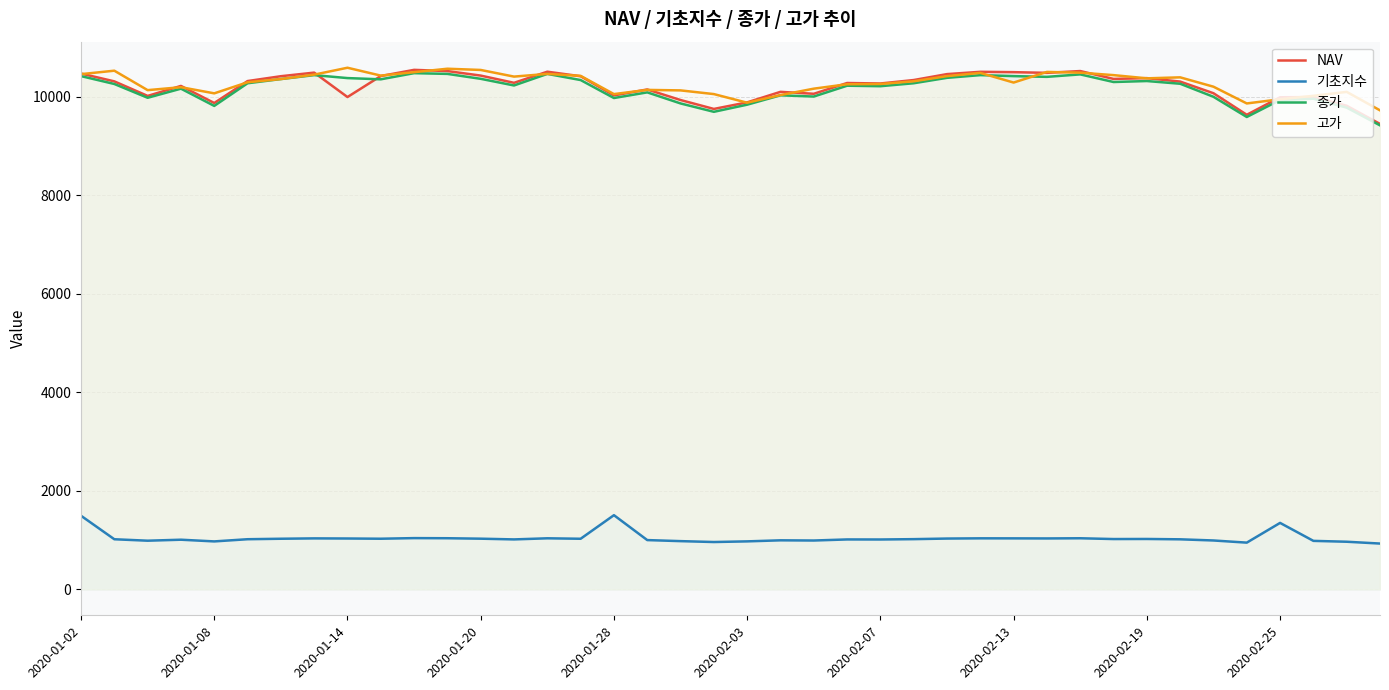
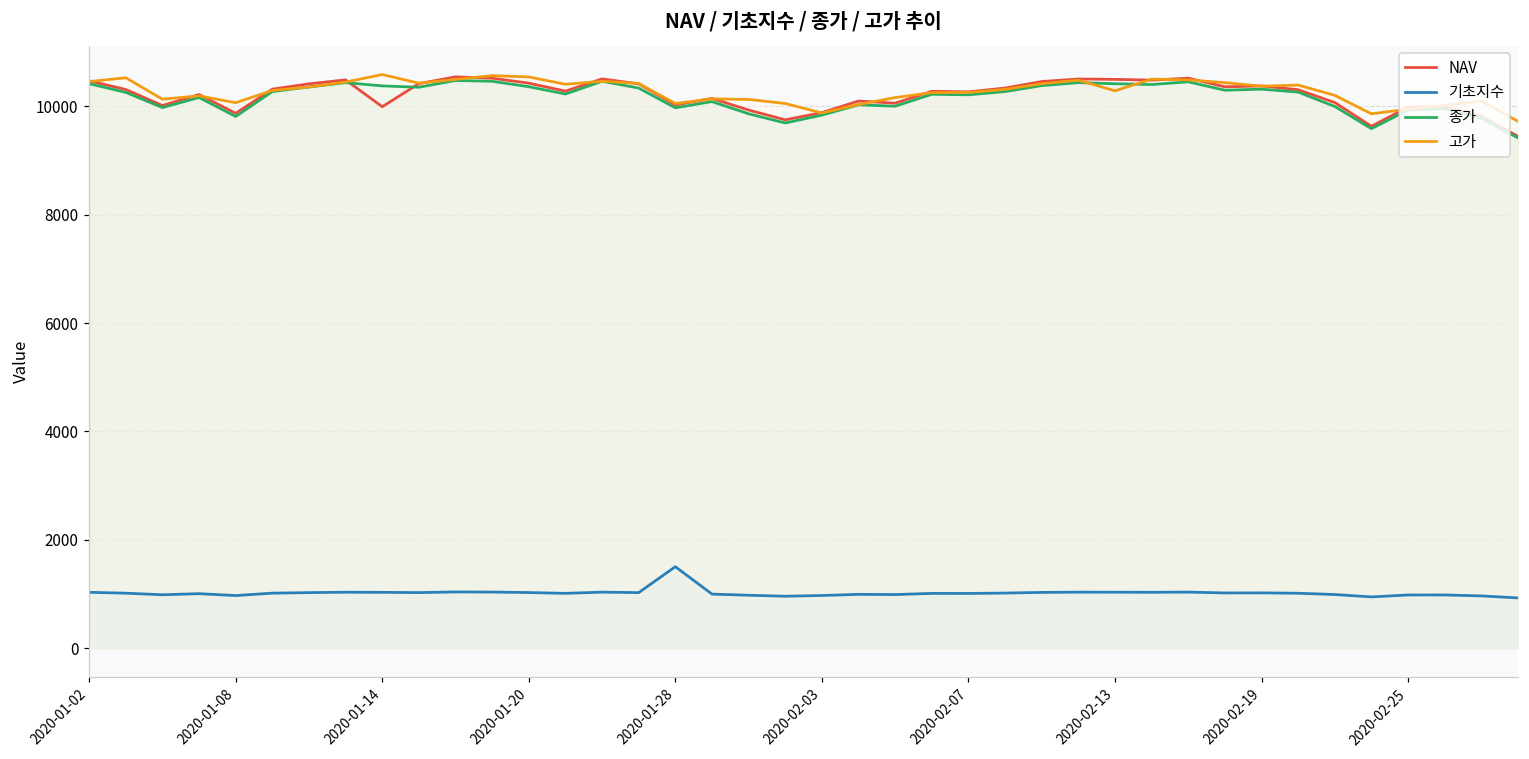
  {
    "NAV": {
      "2020-01-08": 9900,
      "2020-01-14": 10000,
      "2020-01-20": 10400,
      "2020-02-13": 10500
    },
    "기초지수": {
-     "2020-01-02": 1500,
+     "2020-01-02": 1000,
      "2020-01-08": 1000,
      "2020-01-14": 1000,
      "2020-01-20": 1000,
      "2020-01-28": 1500,
      "2020-02-03": 1000,
      "2020-02-07": 1000,
      "2020-02-13": 1000,
      "2020-02-19": 1000,
-     "2020-02-25": 1300
+     "2020-02-25": 1000
    },
    "종가": {
      "2020-01-08": 9800,
      "2020-01-14": 10400,
      "2020-01-20": 10400,
      "2020-01-28": 10000,
      "2020-02-13": 10400,
      "2020-02-19": 10300
    },
    "고가": {
      "2020-01-08": 10100,
      "2020-01-14": 10600,
      "2020-01-20": 10500,
      "2020-02-13": 10300
    }
  }
